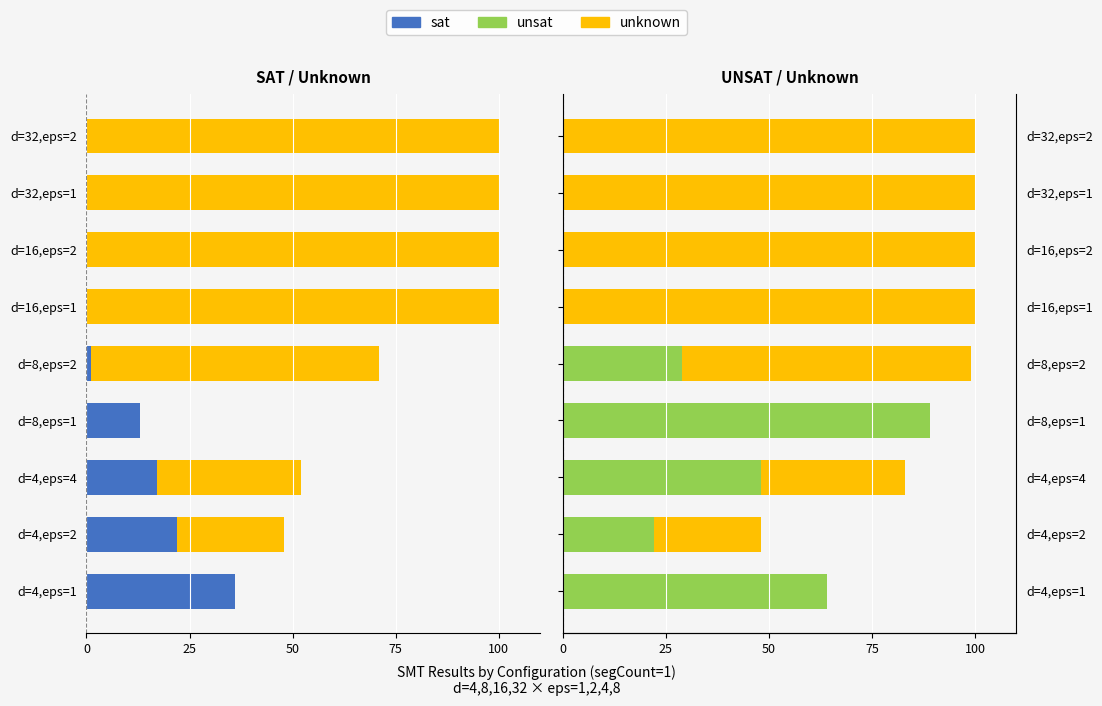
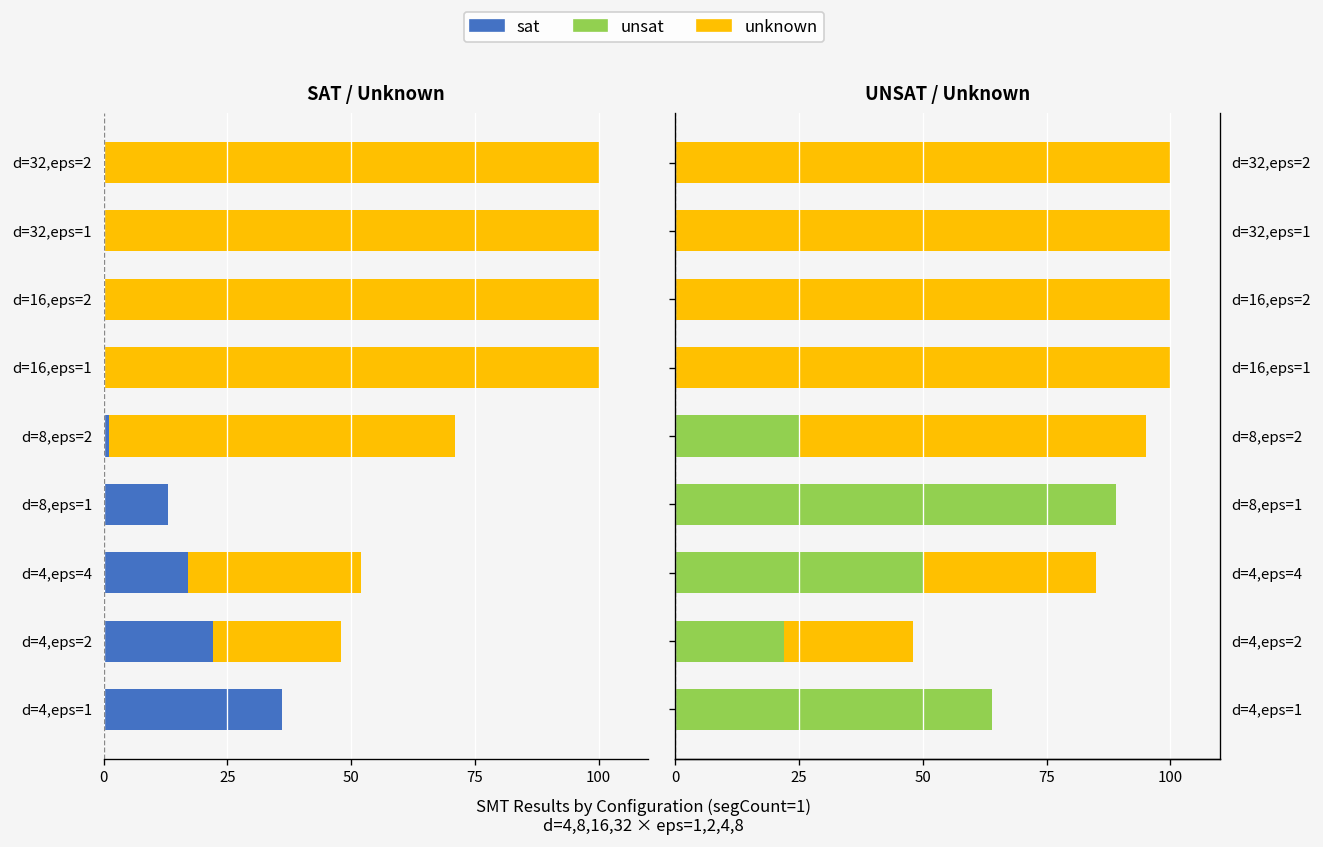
  {
    "UNSAT / Unknown": {
      "unsat": {
        "d=32,eps=2": 0,
        "d=32,eps=1": 0,
        "d=16,eps=2": 0,
        "d=16,eps=1": 0,
-       "d=8,eps=2": 29,
+       "d=8,eps=2": 25,
        "d=8,eps=1": 89,
-       "d=4,eps=4": 48,
+       "d=4,eps=4": 50,
        "d=4,eps=2": 22,
        "d=4,eps=1": 64
      }
    }
  }
